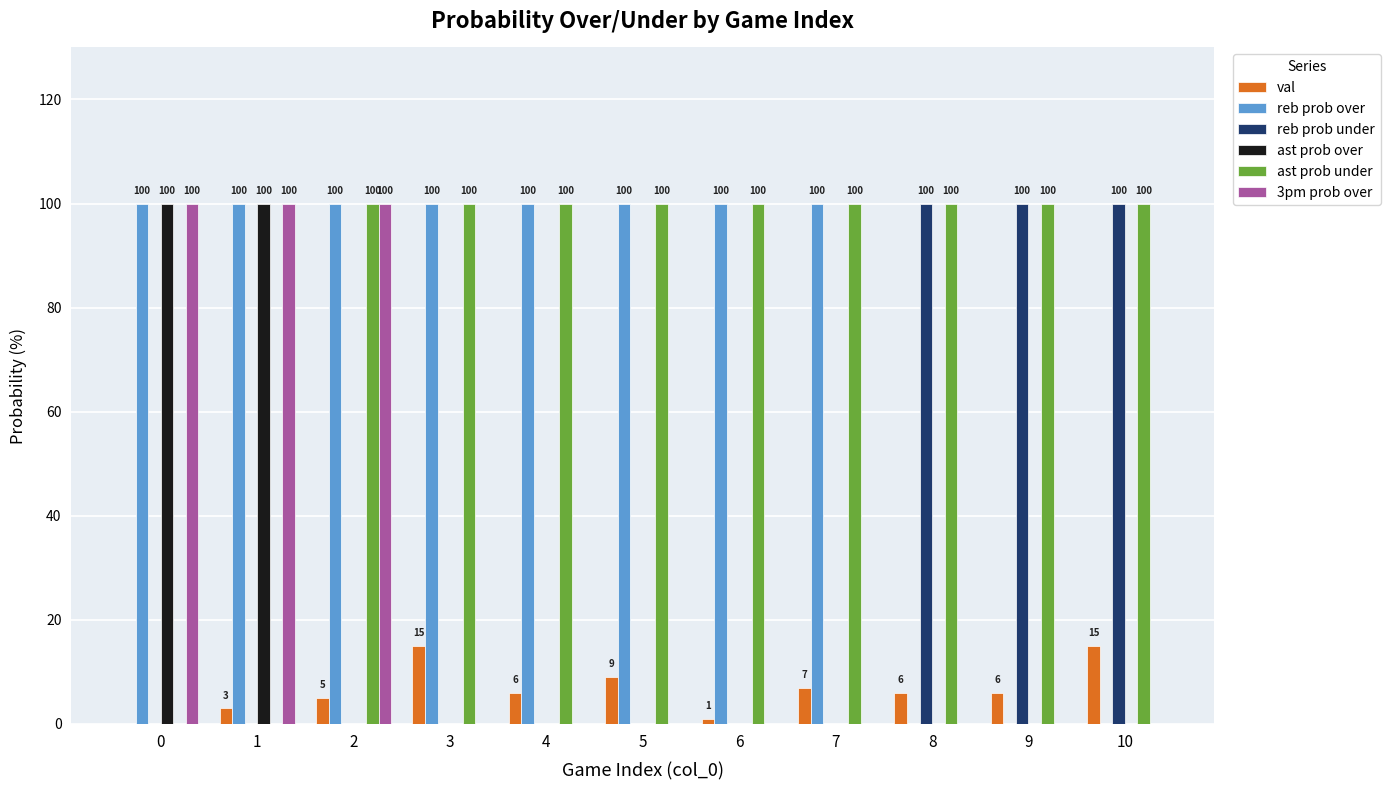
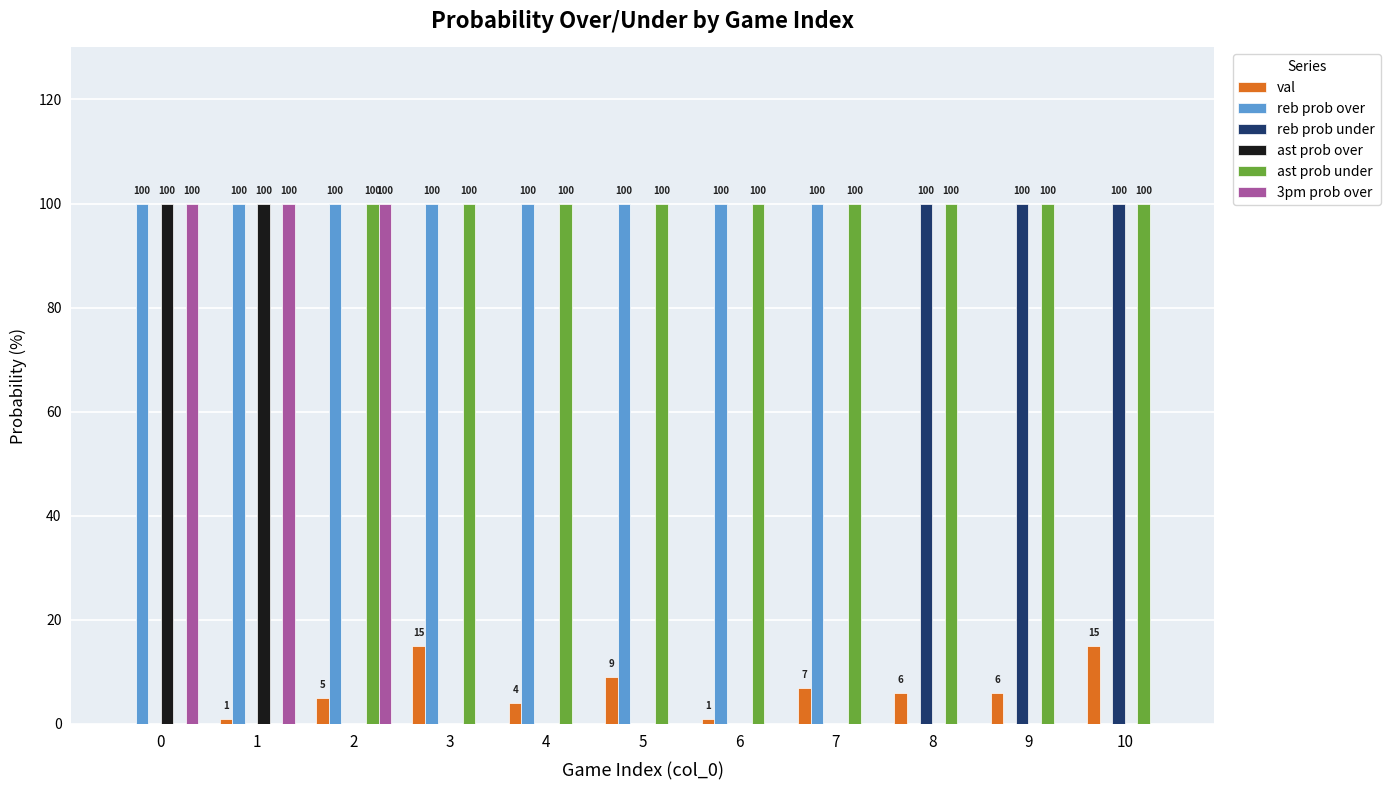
  {
    "val": {
-     "1": 3,
+     "1": 1,
      "2": 5,
      "3": 15,
-     "4": 6,
+     "4": 4,
      "5": 9,
      "6": 1,
      "7": 7,
      "8": 6,
      "9": 6,
      "10": 15
    },
    "reb prob over": {
      "0": 100,
      "1": 100,
      "2": 100,
      "3": 100,
      "4": 100,
      "5": 100,
      "6": 100,
      "7": 100
    },
    "reb prob under": {
      "8": 100,
      "9": 100,
      "10": 100
    },
    "ast prob over": {
      "0": 100,
      "1": 100
    },
    "ast prob under": {
      "3": 100,
      "4": 100,
      "5": 100,
      "6": 100,
      "7": 100,
      "8": 100,
      "9": 100,
      "10": 100
    },
    "3pm prob over": {
      "0": 100,
      "1": 100
    }
  }
